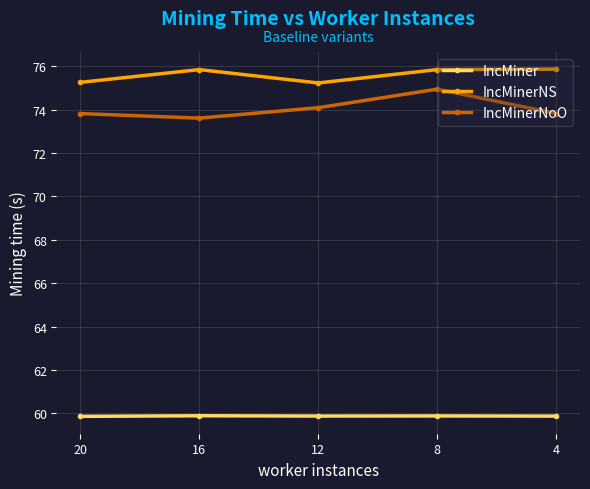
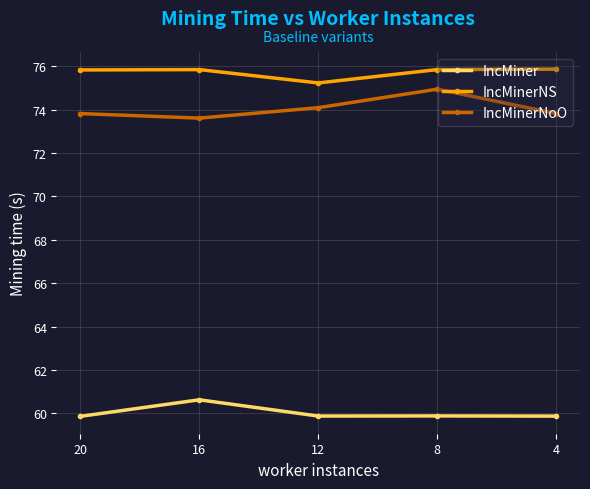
  {
    "IncMiner": {
      "20": 59.9,
-     "16": 59.9,
+     "16": 60.6,
      "12": 59.9,
      "8": 59.9,
      "4": 59.9
    },
    "IncMinerNS": {
-     "20": 75.3,
+     "20": 75.8,
      "16": 75.8,
      "12": 75.2,
      "8": 75.8
    },
    "IncMinerNoO": {
      "20": 73.8,
      "16": 73.6,
      "12": 74.1,
      "8": 74.9
    }
  }
